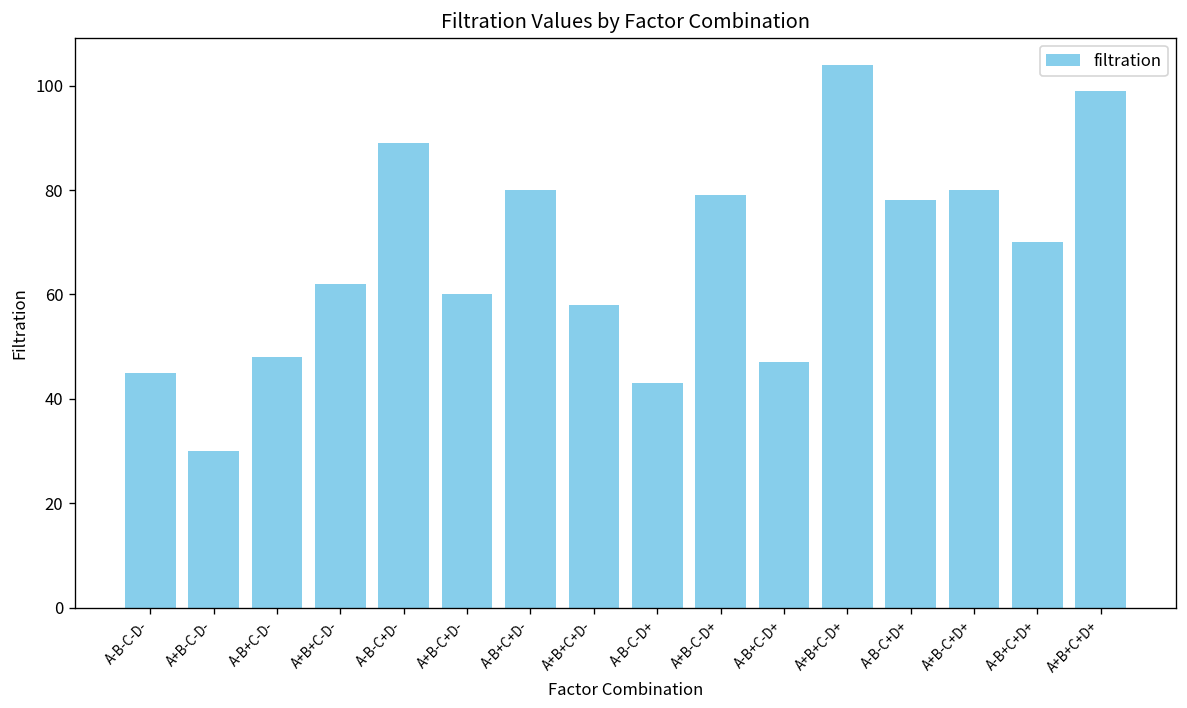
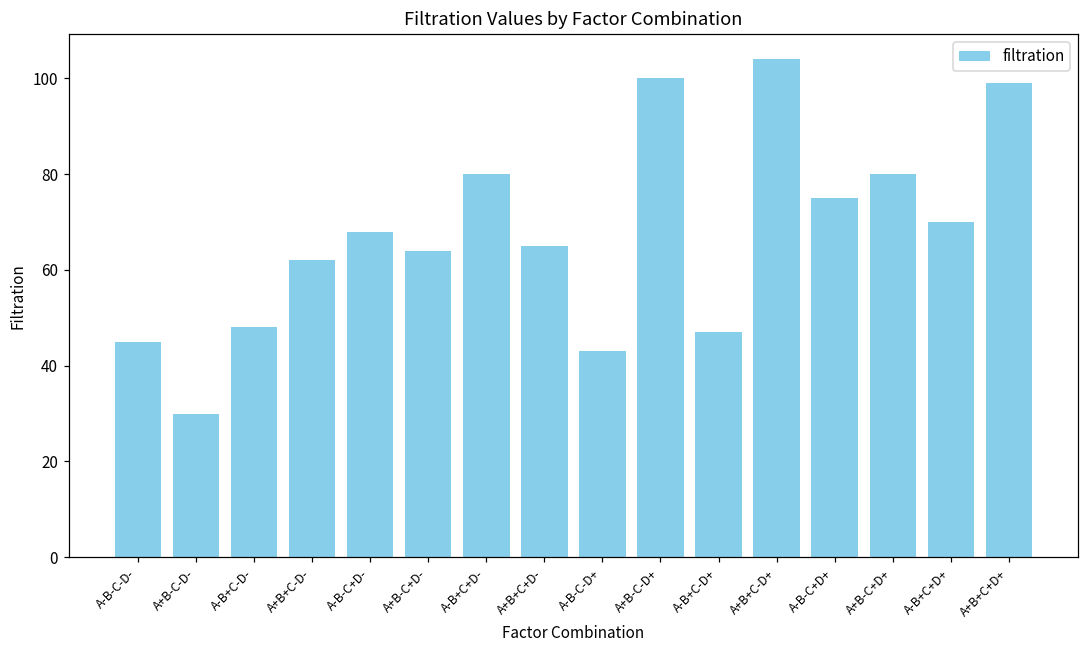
  {
    "A-B-C-D-": 45,
    "A+B-C-D-": 30,
    "A-B+C-D-": 48,
    "A+B+C-D-": 62,
-   "A-B-C+D-": 89,
-   "A+B-C+D-": 60,
+   "A-B-C+D-": 68,
+   "A+B-C+D-": 64,
    "A-B+C+D-": 80,
-   "A+B+C+D-": 58,
+   "A+B+C+D-": 65,
    "A-B-C-D+": 43,
-   "A+B-C-D+": 79,
+   "A+B-C-D+": 100,
    "A-B+C-D+": 47,
    "A+B+C-D+": 104,
-   "A-B-C+D+": 78,
+   "A-B-C+D+": 75,
    "A+B-C+D+": 80,
    "A-B+C+D+": 70,
    "A+B+C+D+": 99
  }
